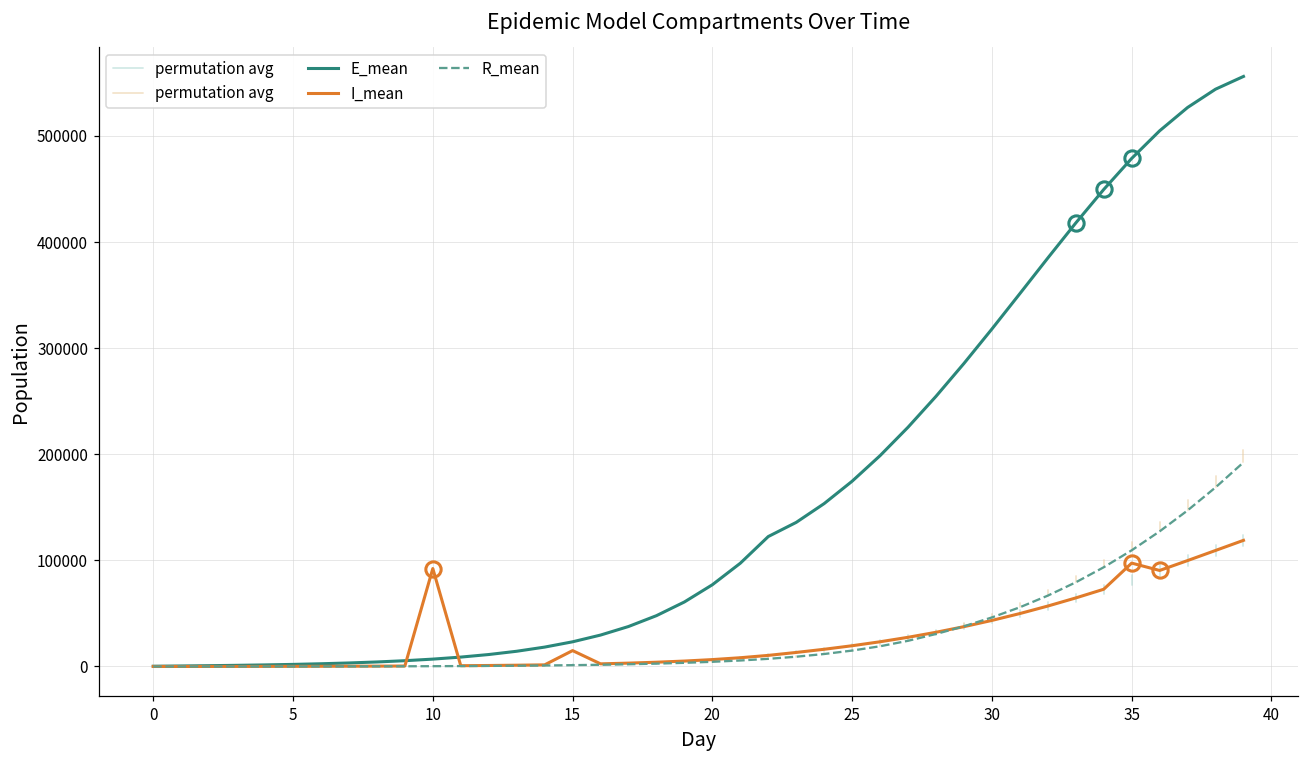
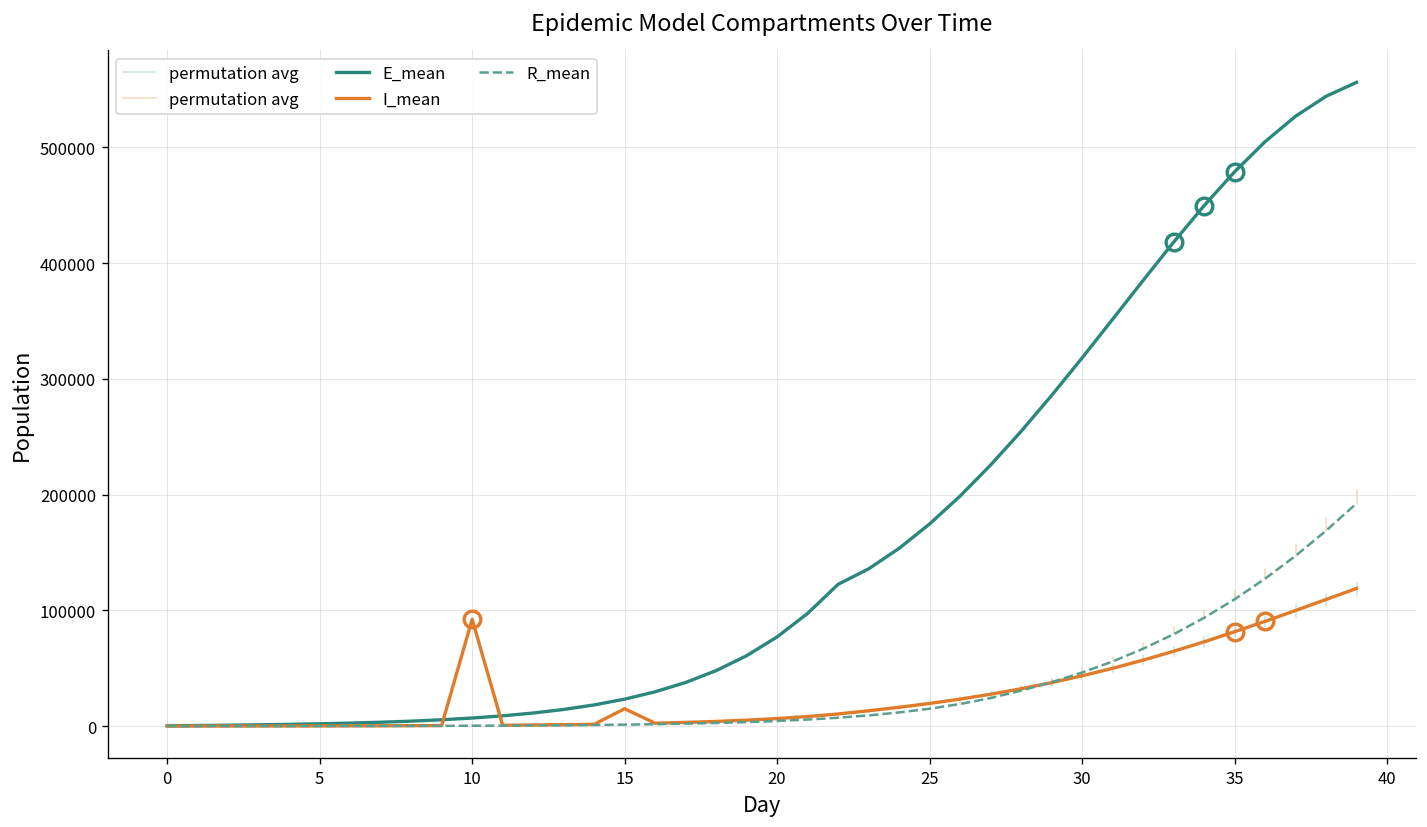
  {
    "I_mean": {
      "15": 10000,
      "30": 40000,
-     "35": 100000
+     "35": 80000
    }
  }
